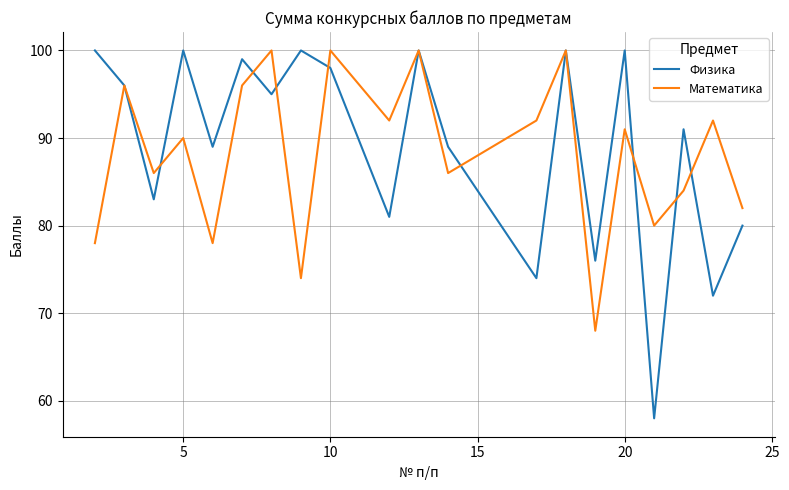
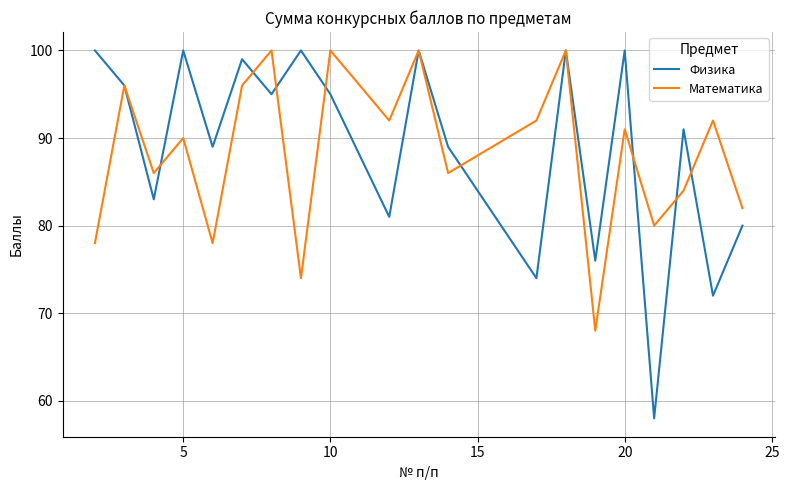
  {
    "Физика": {
      "5": 100,
-     "10": 98,
+     "10": 95,
      "20": 100
    },
    "Математика": {
      "5": 90,
      "10": 100,
      "20": 91
    }
  }
